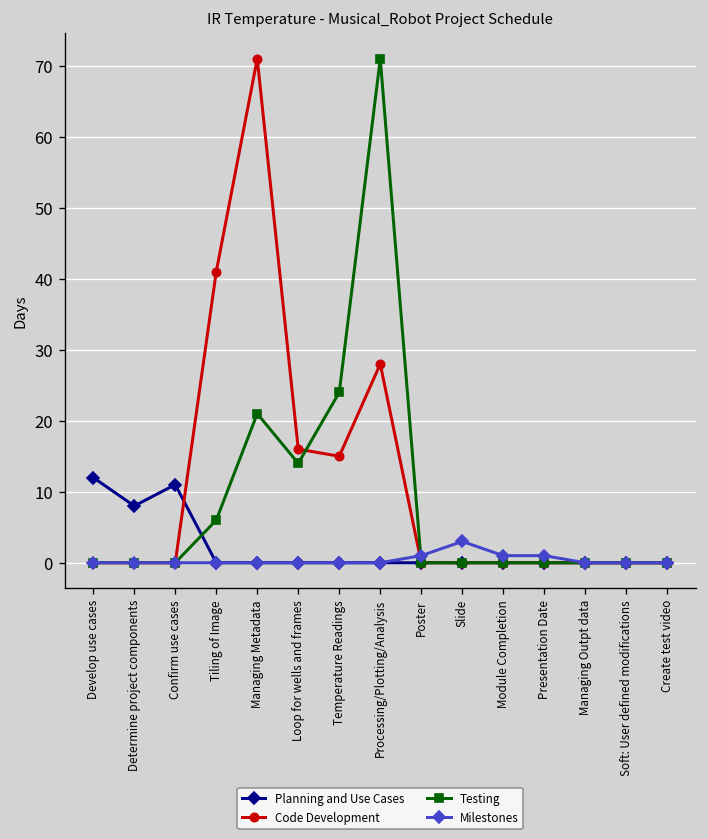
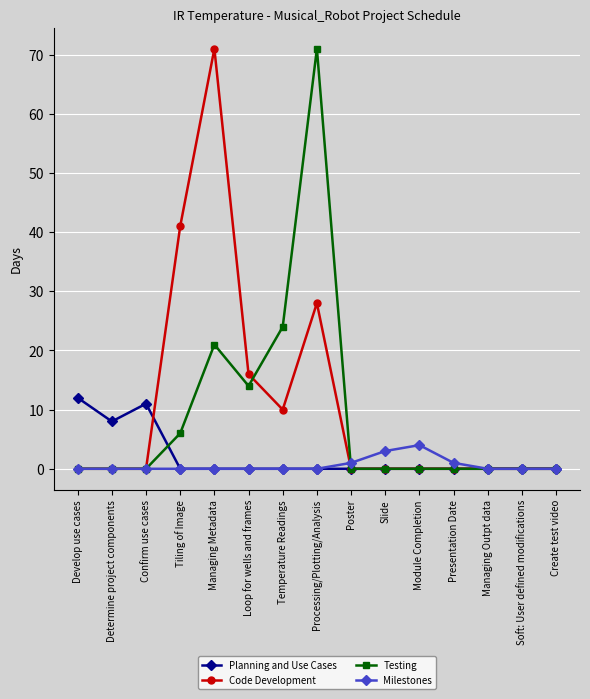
  {
    "Planning and Use Cases": {
      "Develop use cases": 12,
      "Determine project components": 8,
      "Confirm use cases": 11
    },
    "Code Development": {
      "Tiling of Image": 41,
      "Managing Metadata": 71,
      "Loop for wells and frames": 16,
-     "Temperature Readings": 15,
+     "Temperature Readings": 10,
      "Processing/Plotting/Analysis": 28
    },
    "Testing": {
      "Tiling of Image": 6,
      "Managing Metadata": 21,
      "Loop for wells and frames": 14,
      "Temperature Readings": 24,
      "Processing/Plotting/Analysis": 71
    },
    "Milestones": {
      "Poster": 1,
      "Slide": 3,
-     "Module Completion": 1,
+     "Module Completion": 4,
      "Presentation Date": 1
    }
  }
